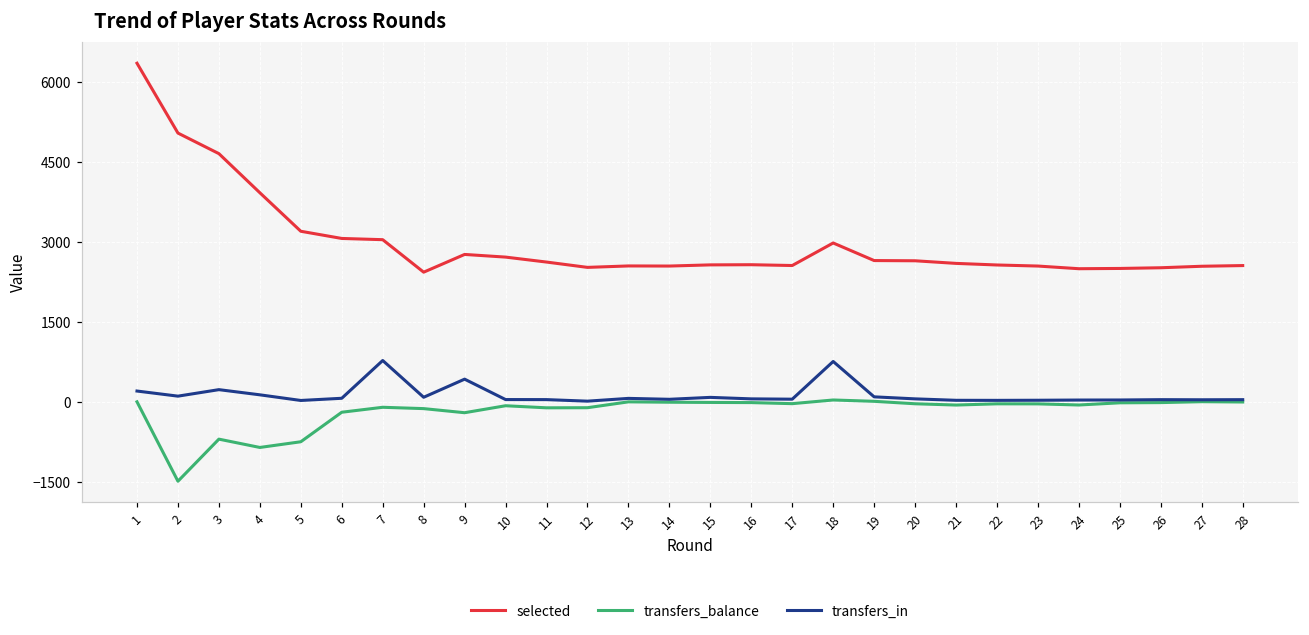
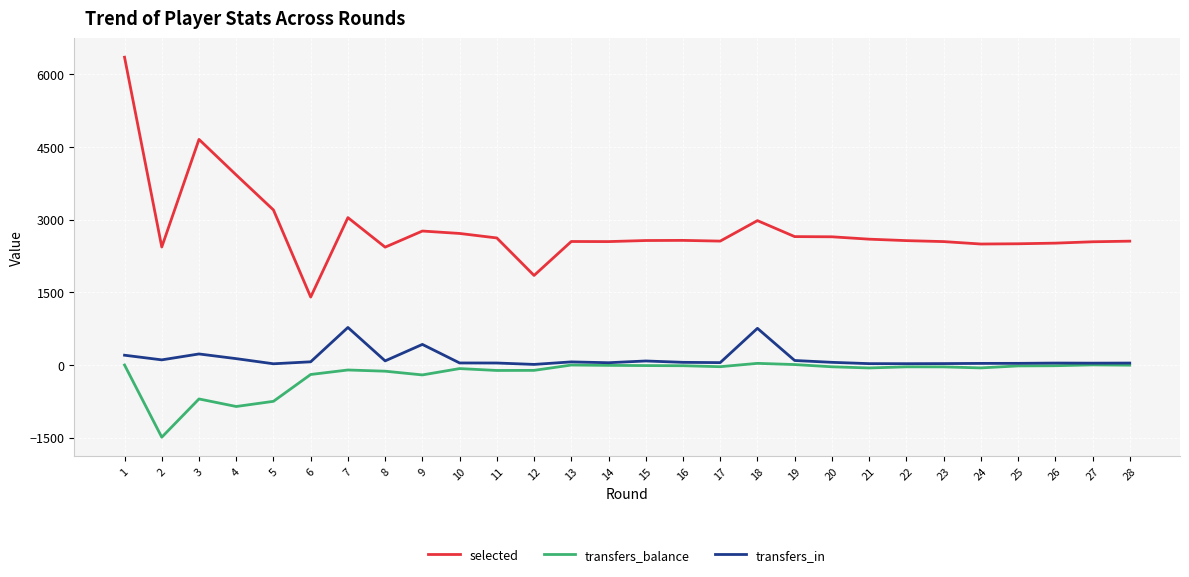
  {
    "selected": {
      "1": 6400,
-     "2": 5000,
+     "2": 2400,
      "3": 4700,
      "4": 3900,
      "5": 3200,
-     "6": 3100,
+     "6": 1400,
      "7": 3000,
      "8": 2400,
      "9": 2800,
      "10": 2700,
      "11": 2600,
-     "12": 2500,
+     "12": 1800,
      "13": 2600,
      "14": 2500,
      "15": 2600,
      "16": 2600,
      "17": 2600,
      "18": 3000,
      "19": 2700,
      "20": 2600,
      "21": 2600,
      "22": 2600,
      "23": 2500,
      "24": 2500,
      "25": 2500,
      "26": 2500,
      "27": 2500,
      "28": 2600
    },
    "transfers_balance": {
      "1": 0,
      "2": -1500,
      "3": -700,
      "4": -900,
      "5": -800,
      "6": -200,
      "7": -100,
      "8": -100,
      "9": -200,
      "10": -100,
      "11": -100,
      "12": -100,
      "13": 0,
      "14": 0,
      "15": 0,
      "16": 0,
      "17": 0,
      "18": 0,
      "19": 0,
      "20": 0,
      "21": -100,
      "22": 0,
      "23": 0,
      "24": -100,
      "25": 0,
      "26": 0
    },
    "transfers_in": {
      "1": 200,
      "2": 100,
      "3": 200,
      "4": 100,
      "5": 0,
      "6": 100,
      "7": 800,
      "8": 100,
      "9": 400,
      "10": 0,
      "11": 0,
      "12": 0,
      "13": 100,
      "14": 0,
      "15": 100,
      "16": 100,
      "17": 0,
      "18": 800,
      "19": 100,
      "20": 100,
      "21": 0,
      "22": 0,
      "23": 0,
      "24": 0,
      "25": 0,
      "26": 0
    }
  }
